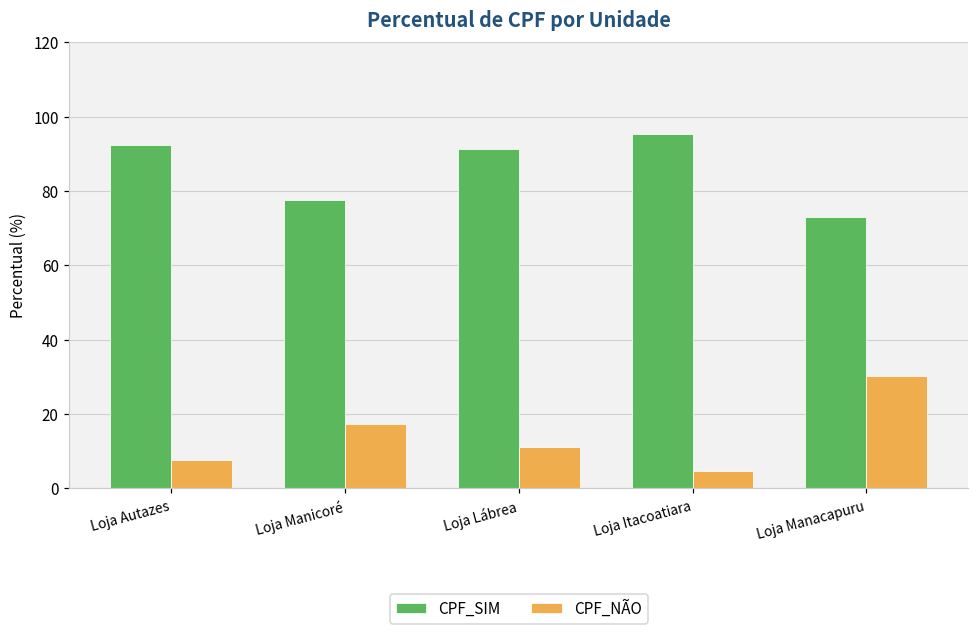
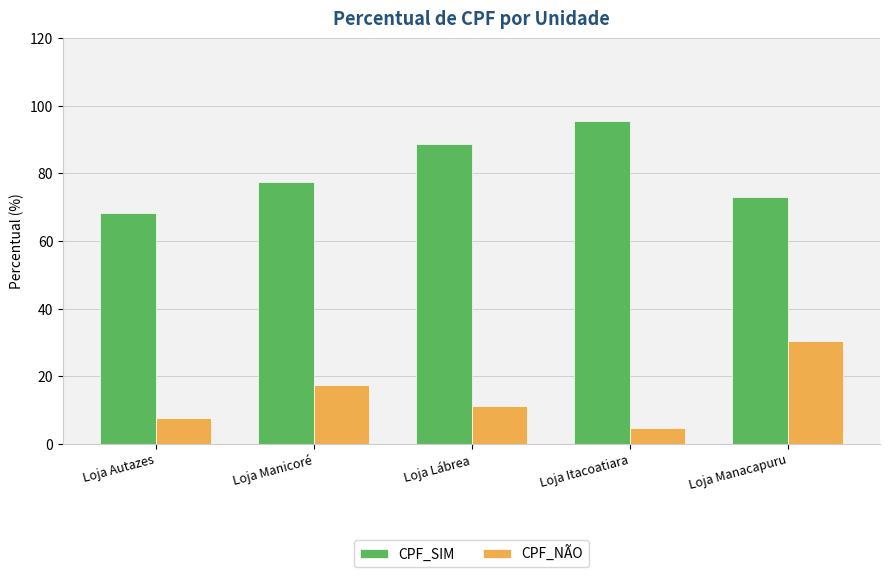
  {
    "CPF_SIM": {
-     "Loja Autazes": 92,
+     "Loja Autazes": 68,
      "Loja Manicoré": 78,
-     "Loja Lábrea": 91,
+     "Loja Lábrea": 89,
      "Loja Itacoatiara": 95,
      "Loja Manacapuru": 73
    },
    "CPF_NÃO": {
      "Loja Autazes": 8,
      "Loja Manicoré": 17,
      "Loja Lábrea": 11,
      "Loja Itacoatiara": 5,
      "Loja Manacapuru": 30
    }
  }
